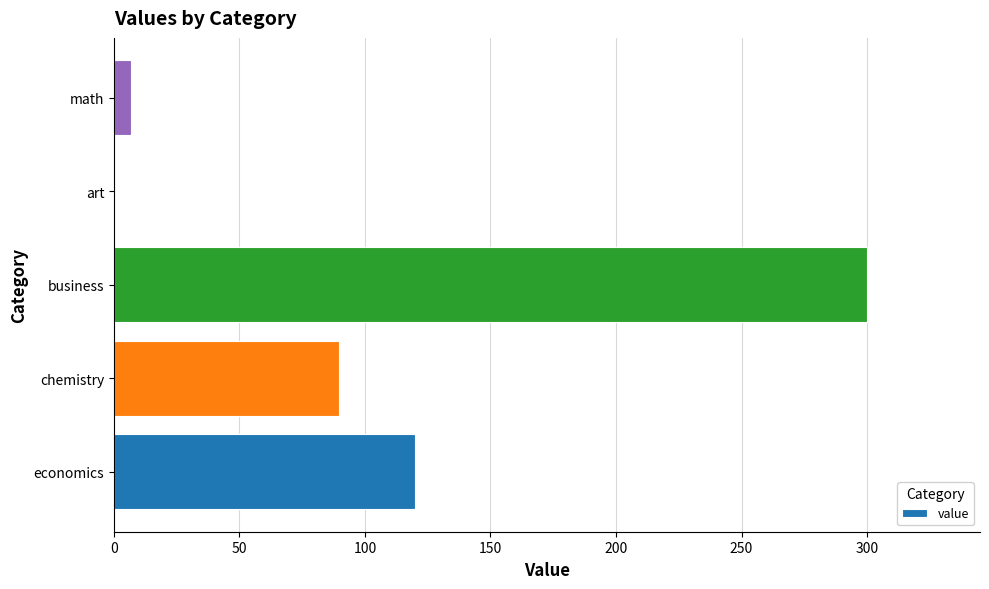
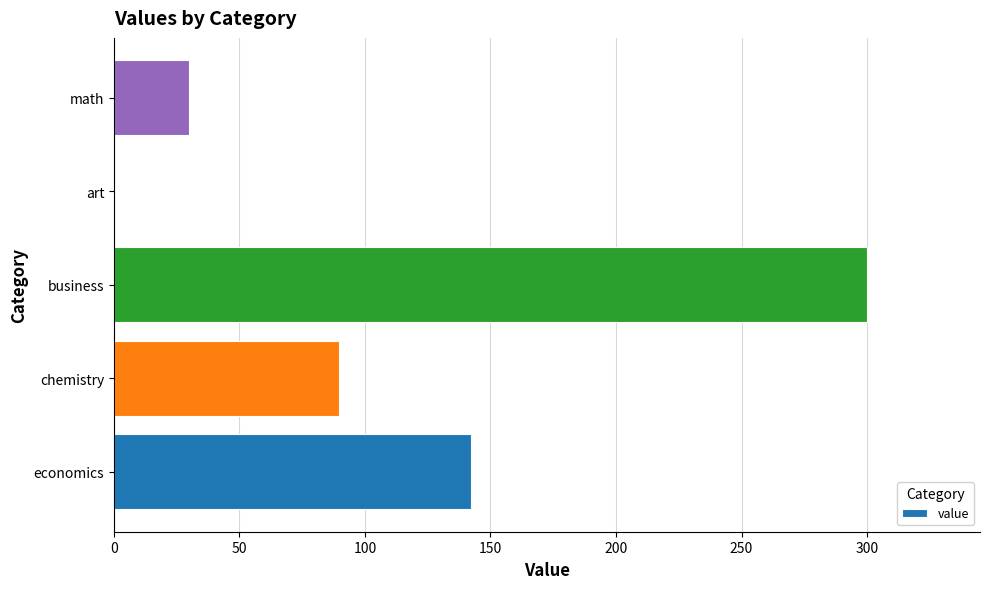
  {
-   "math": 7,
+   "math": 30,
    "art": 0,
    "business": 300,
    "chemistry": 90,
-   "economics": 120
+   "economics": 142
  }
